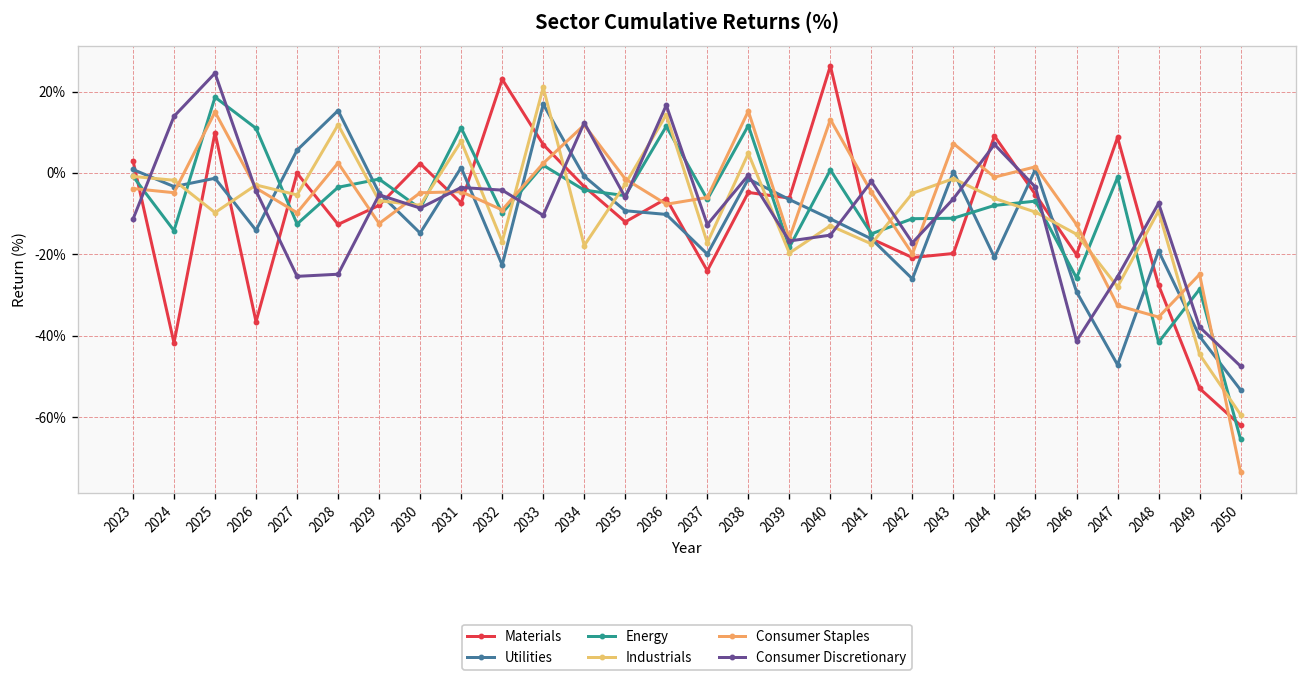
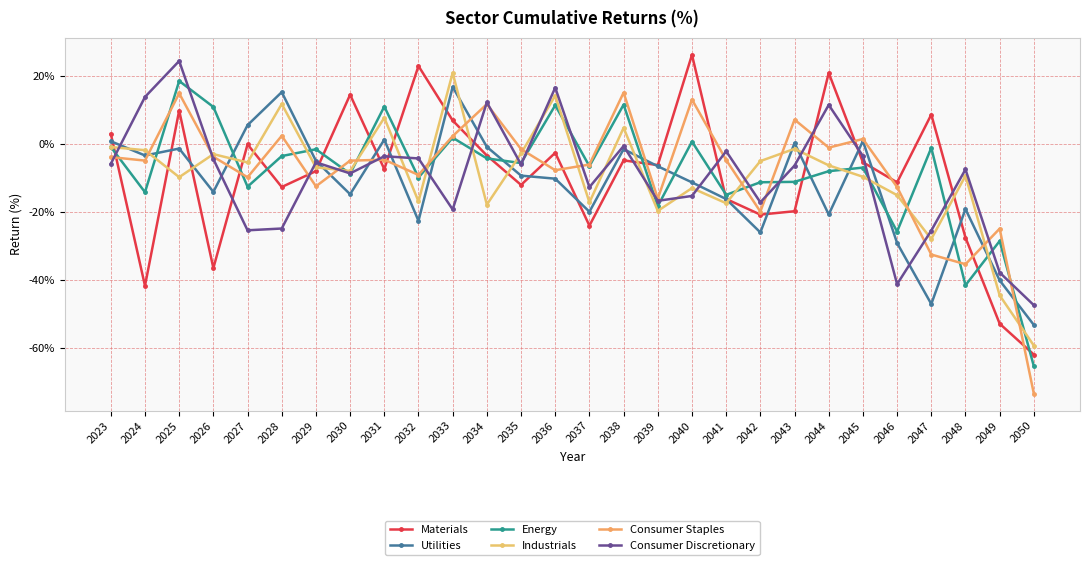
  {
    "Materials": {
      "2023": "3%",
      "2024": "-42%",
      "2025": "10%",
      "2026": "-37%",
      "2027": "0%",
      "2028": "-13%",
      "2029": "-8%",
-     "2030": "2%",
+     "2030": "15%",
      "2031": "-7%",
      "2032": "23%",
      "2033": "7%",
      "2034": "-3%",
      "2035": "-12%",
-     "2036": "-6%",
+     "2036": "-3%",
      "2037": "-24%",
      "2038": "-5%",
      "2040": "26%",
      "2042": "-21%",
      "2043": "-20%",
-     "2044": "9%",
+     "2044": "21%",
      "2045": "-5%",
-     "2046": "-20%",
+     "2046": "-11%",
      "2047": "9%",
      "2048": "-28%",
      "2049": "-53%",
      "2050": "-62%"
    },
    "Consumer Discretionary": {
-     "2023": "-11%",
+     "2023": "-6%",
      "2024": "14%",
      "2025": "25%",
      "2027": "-25%",
      "2028": "-25%",
      "2031": "-4%",
      "2032": "-4%",
-     "2033": "-10%",
+     "2033": "-19%",
      "2036": "17%",
      "2037": "-13%",
      "2038": "-1%",
      "2040": "-15%",
      "2041": "-2%",
      "2042": "-17%",
      "2043": "-6%",
-     "2044": "7%",
+     "2044": "12%",
      "2045": "-4%",
      "2046": "-41%",
      "2047": "-26%",
      "2048": "-7%",
      "2049": "-38%",
      "2050": "-48%"
    }
  }
